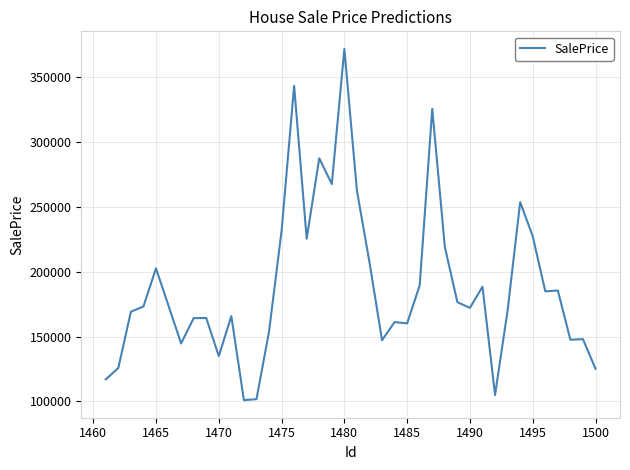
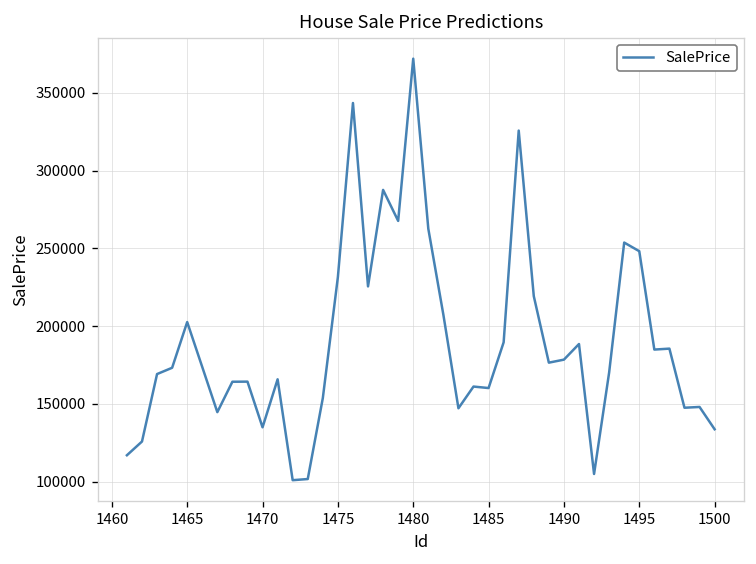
  {
    "1465": 203000,
    "1470": 135000,
    "1475": 232000,
    "1480": 372000,
    "1485": 160000,
-   "1490": 172000,
-   "1495": 227000,
-   "1500": 125000
+   "1490": 178000,
+   "1495": 248000,
+   "1500": 134000
  }
